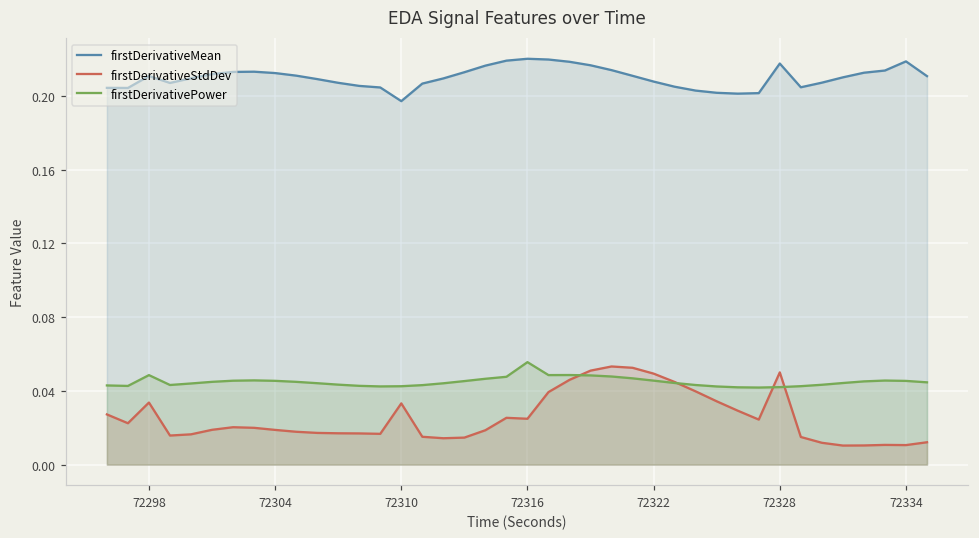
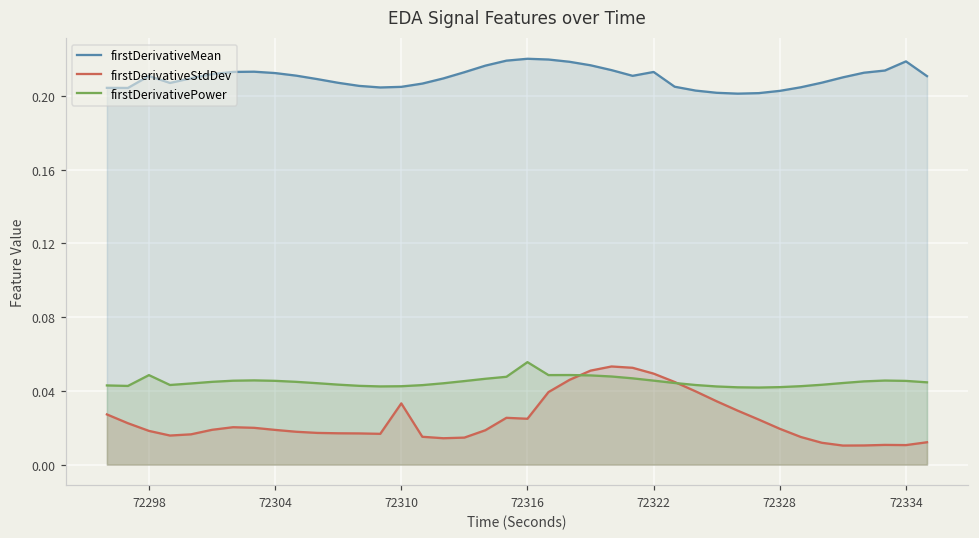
  {
    "firstDerivativeMean": {
      "72304": 0.212,
-     "72310": 0.197,
+     "72310": 0.205,
      "72316": 0.220,
-     "72322": 0.208,
-     "72328": 0.218,
+     "72322": 0.213,
+     "72328": 0.203,
      "72334": 0.219
    },
    "firstDerivativeStdDev": {
-     "72298": 0.034,
+     "72298": 0.018,
      "72304": 0.019,
      "72310": 0.033,
      "72316": 0.025,
      "72322": 0.049,
-     "72328": 0.050,
+     "72328": 0.019,
      "72334": 0.011
    },
    "firstDerivativePower": {
      "72298": 0.049,
      "72304": 0.045,
      "72310": 0.043,
      "72316": 0.056,
      "72322": 0.046,
      "72328": 0.042,
      "72334": 0.045
    }
  }
